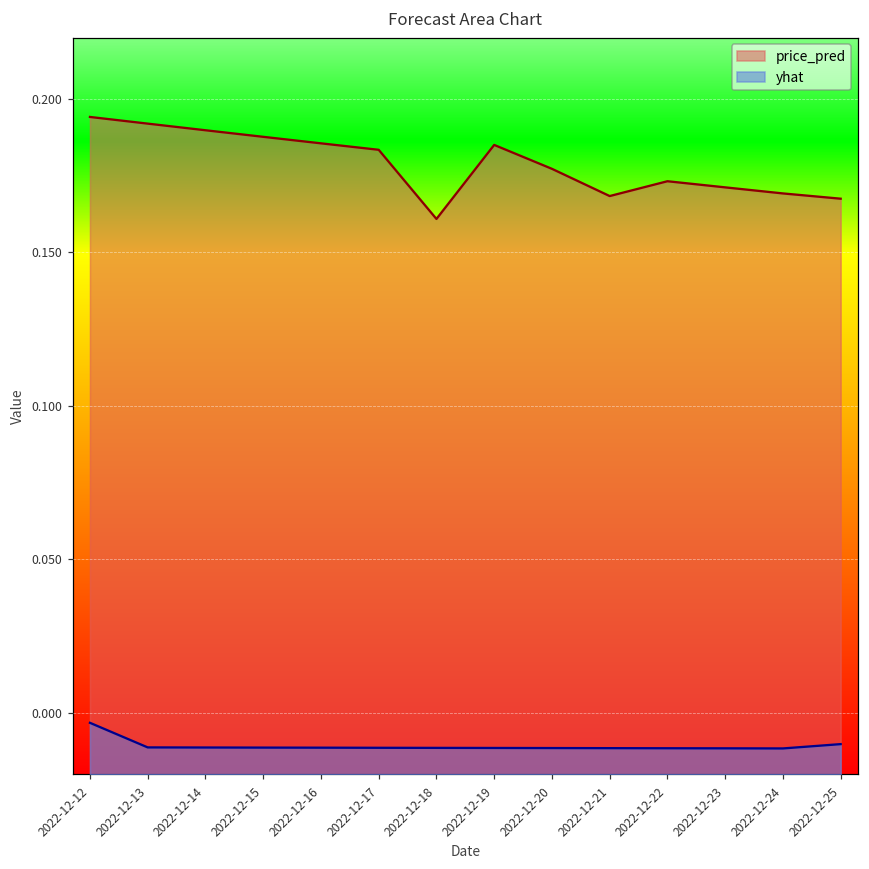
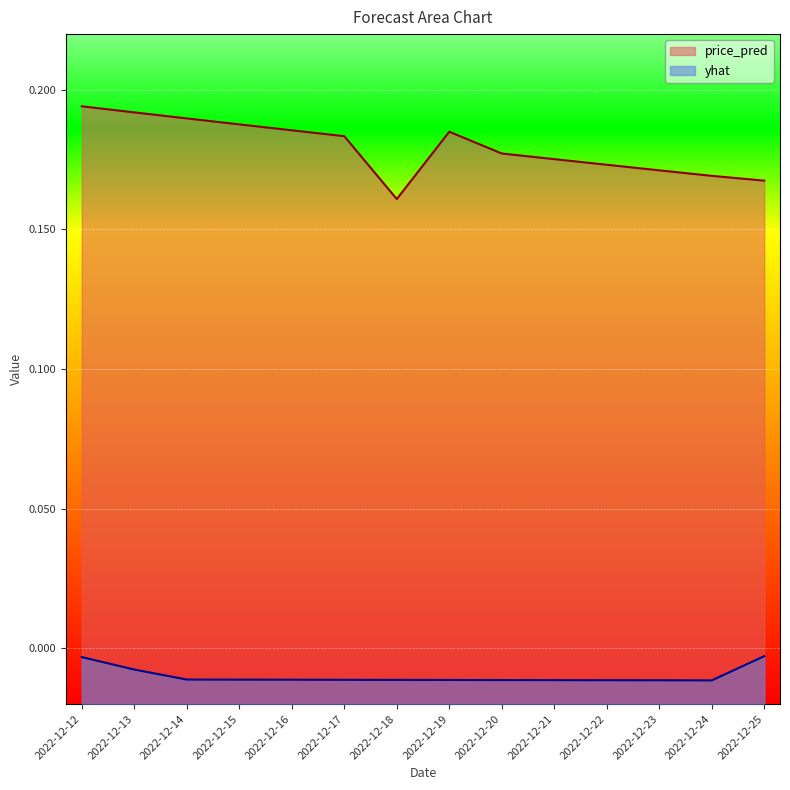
  {
    "price_pred": {
      "2022-12-12": 0.194,
      "2022-12-13": 0.192,
      "2022-12-14": 0.190,
      "2022-12-15": 0.188,
      "2022-12-16": 0.186,
      "2022-12-17": 0.183,
      "2022-12-18": 0.161,
      "2022-12-19": 0.185,
      "2022-12-20": 0.177,
-     "2022-12-21": 0.168,
+     "2022-12-21": 0.175,
      "2022-12-22": 0.173,
      "2022-12-23": 0.171,
      "2022-12-24": 0.169,
      "2022-12-25": 0.168
    },
    "yhat": {
      "2022-12-12": -0.003,
-     "2022-12-13": -0.011,
+     "2022-12-13": -0.008,
      "2022-12-14": -0.011,
      "2022-12-15": -0.011,
      "2022-12-16": -0.011,
      "2022-12-17": -0.011,
      "2022-12-18": -0.011,
      "2022-12-19": -0.011,
      "2022-12-20": -0.011,
      "2022-12-21": -0.011,
      "2022-12-22": -0.011,
      "2022-12-23": -0.012,
      "2022-12-24": -0.012,
-     "2022-12-25": -0.010
+     "2022-12-25": -0.003
    }
  }
